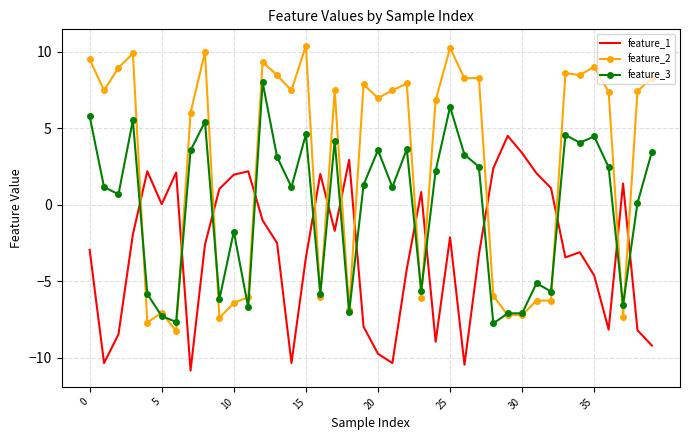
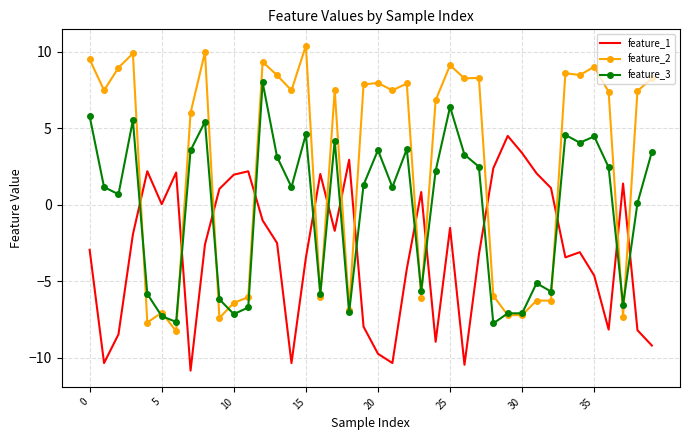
  {
    "feature_1": {
      "0": -2.9,
      "5": 0.0,
      "10": 2.0,
      "15": -3.5,
      "20": -9.7,
-     "25": -2.1,
+     "25": -1.5,
      "30": 3.4,
      "35": -4.6
    },
    "feature_2": {
      "0": 9.5,
      "5": -7.0,
      "10": -6.4,
      "15": 10.4,
-     "20": 7.0,
-     "25": 10.3,
+     "20": 8.0,
+     "25": 9.1,
      "35": 9.0
    },
    "feature_3": {
      "0": 5.8,
      "5": -7.3,
-     "10": -1.7,
+     "10": -7.1,
      "15": 4.6,
      "20": 3.6,
      "25": 6.4,
      "35": 4.5
    }
  }
